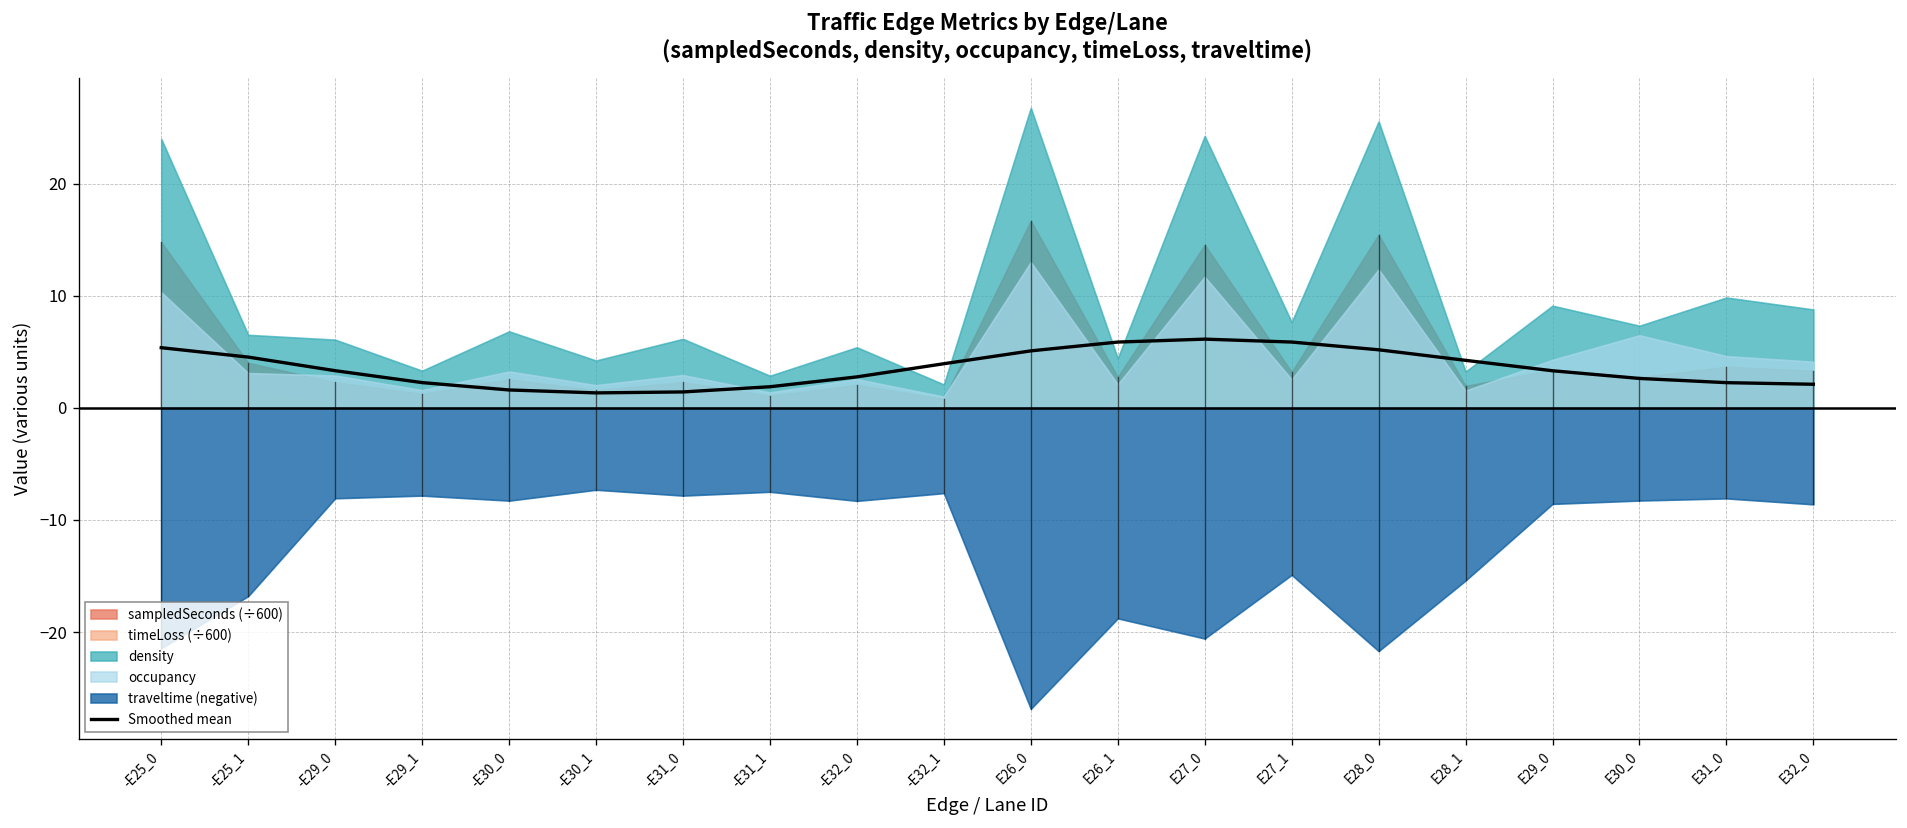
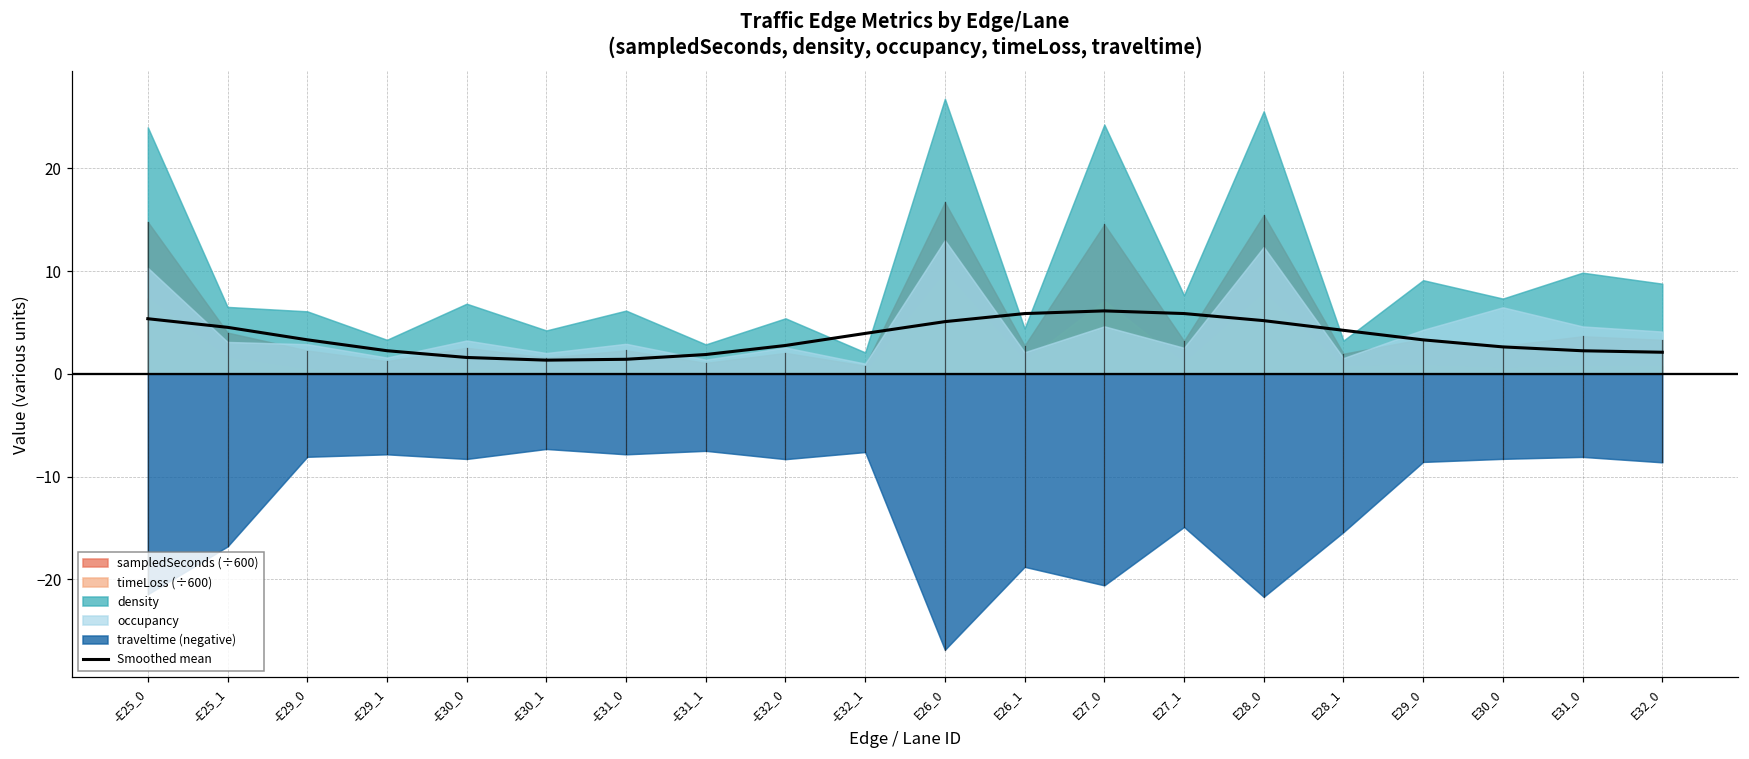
  {
    "timeLoss (÷600)": {
      "-E25_0": 7,
      "-E25_1": 2,
      "-E29_0": 0,
      "-E30_0": 0,
      "-E31_0": 0,
      "-E32_0": 0,
      "E26_0": 10,
      "E26_1": 1,
      "E27_0": 7,
      "E27_1": 1,
      "E28_0": 8,
      "E28_1": 1,
      "E29_0": 1,
      "E30_0": 1,
      "E31_0": 1,
      "E32_0": 1
    },
    "density": {
      "-E25_0": 24,
      "-E25_1": 7,
      "-E29_0": 6,
      "-E29_1": 3,
      "-E30_0": 7,
      "-E30_1": 4,
      "-E31_0": 6,
      "-E31_1": 3,
      "-E32_0": 5,
      "-E32_1": 2,
      "E26_0": 27,
      "E26_1": 4,
      "E27_0": 24,
      "E27_1": 8,
      "E28_0": 26,
      "E28_1": 3,
      "E29_0": 9,
      "E30_0": 7,
      "E31_0": 10,
      "E32_0": 9
    },
    "occupancy": {
      "-E25_0": 10,
      "-E25_1": 3,
      "-E29_0": 3,
      "-E29_1": 2,
      "-E30_0": 3,
      "-E30_1": 2,
      "-E31_0": 3,
      "-E31_1": 1,
      "E26_0": 13,
      "E26_1": 2,
-     "E27_0": 12,
+     "E27_0": 5,
      "E27_1": 3,
      "E28_0": 12,
      "E28_1": 2,
      "E29_0": 4,
      "E30_0": 6,
      "E31_0": 5,
      "E32_0": 4
    }
  }
